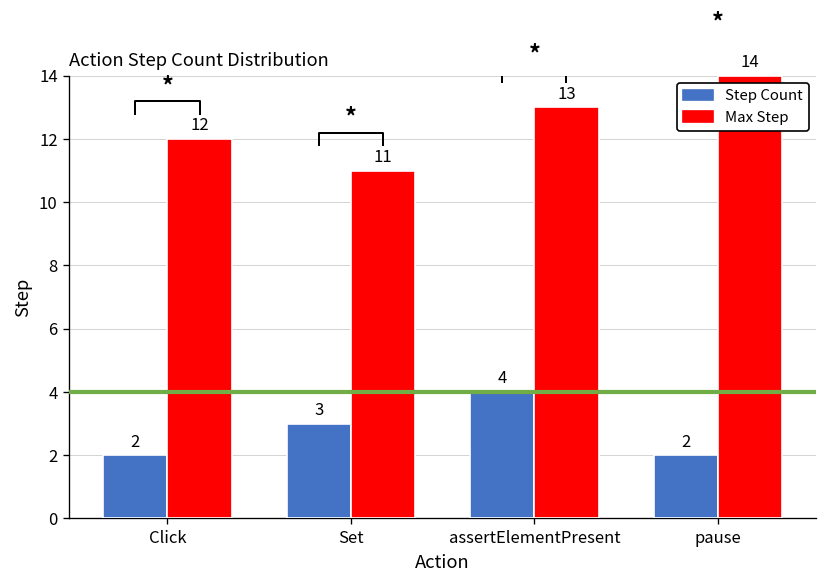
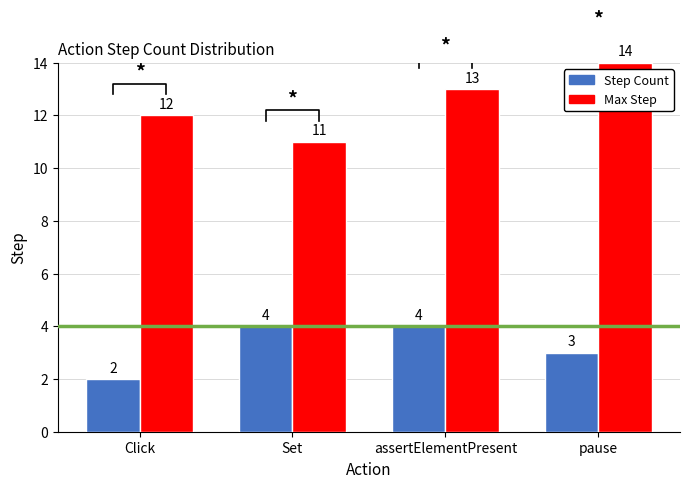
  {
    "Step Count": {
      "Click": 2,
-     "Set": 3,
+     "Set": 4,
      "assertElementPresent": 4,
-     "pause": 2
+     "pause": 3
    },
    "Max Step": {
      "Click": 12,
      "Set": 11,
      "assertElementPresent": 13,
      "pause": 14
    }
  }
